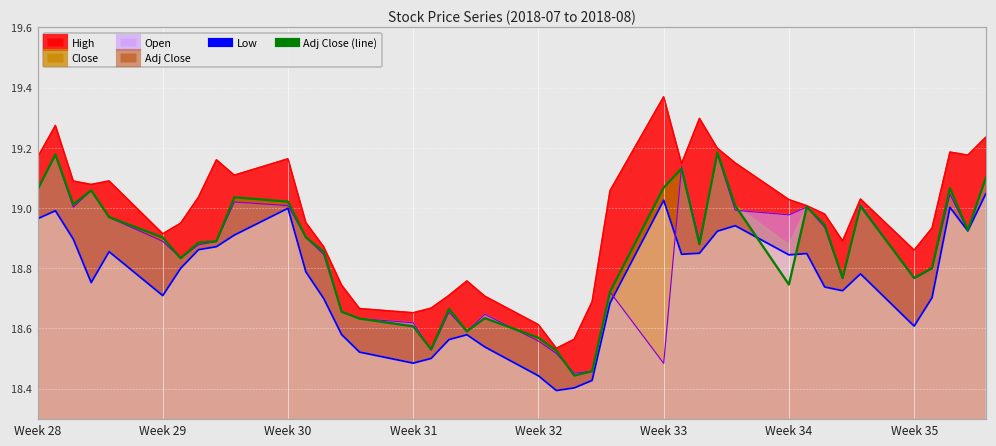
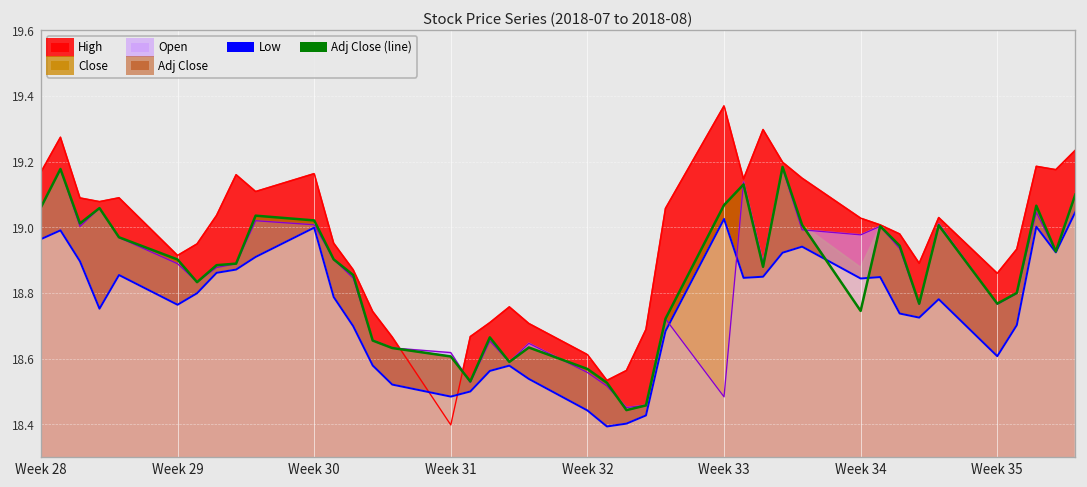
  {
    "High": {
      "Week 28": 19.17,
      "Week 29": 18.91,
      "Week 30": 19.16,
-     "Week 31": 18.65,
+     "Week 31": 18.40,
      "Week 32": 18.61,
      "Week 33": 19.37,
      "Week 34": 19.03,
      "Week 35": 18.86
    },
    "Low": {
      "Week 28": 18.96,
-     "Week 29": 18.71,
+     "Week 29": 18.76,
      "Week 31": 18.48,
      "Week 32": 18.44,
      "Week 33": 19.03,
      "Week 34": 18.84,
      "Week 35": 18.61
    },
    "Close": {
      "Week 34": 18.88
    },
    "Open": {
      "Week 29": 18.89,
      "Week 31": 18.62,
      "Week 32": 18.56,
      "Week 33": 18.48,
      "Week 34": 18.98
    },
    "Adj Close": {
      "Week 34": 18.75
    }
  }
